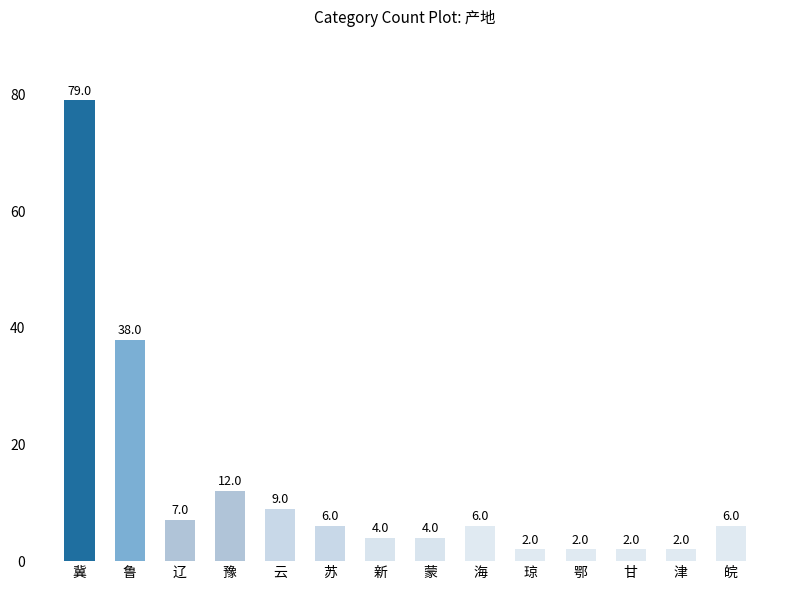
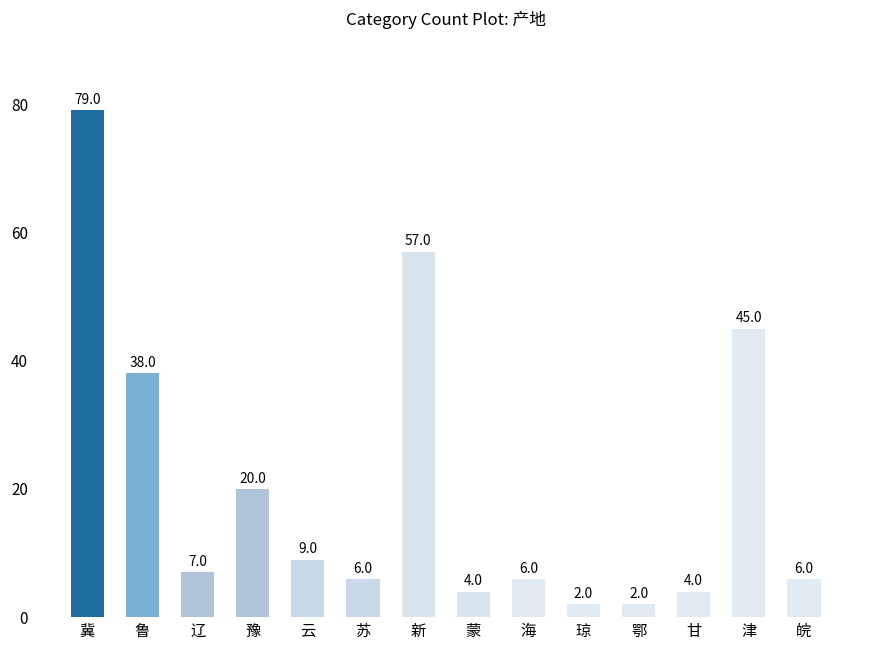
  {
    "冀": 79.0,
    "鲁": 38.0,
    "辽": 7.0,
-   "豫": 12.0,
+   "豫": 20.0,
    "云": 9.0,
    "苏": 6.0,
-   "新": 4.0,
+   "新": 57.0,
    "蒙": 4.0,
    "海": 6.0,
    "琼": 2.0,
    "鄂": 2.0,
-   "甘": 2.0,
-   "津": 2.0,
+   "甘": 4.0,
+   "津": 45.0,
    "皖": 6.0
  }
